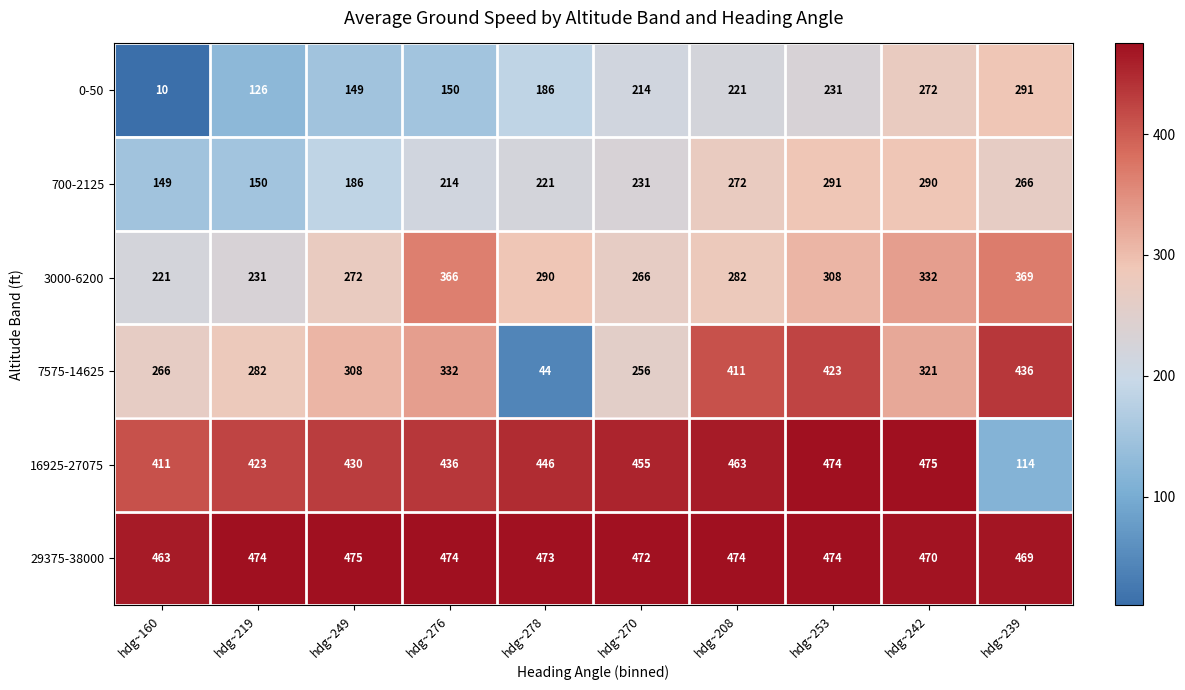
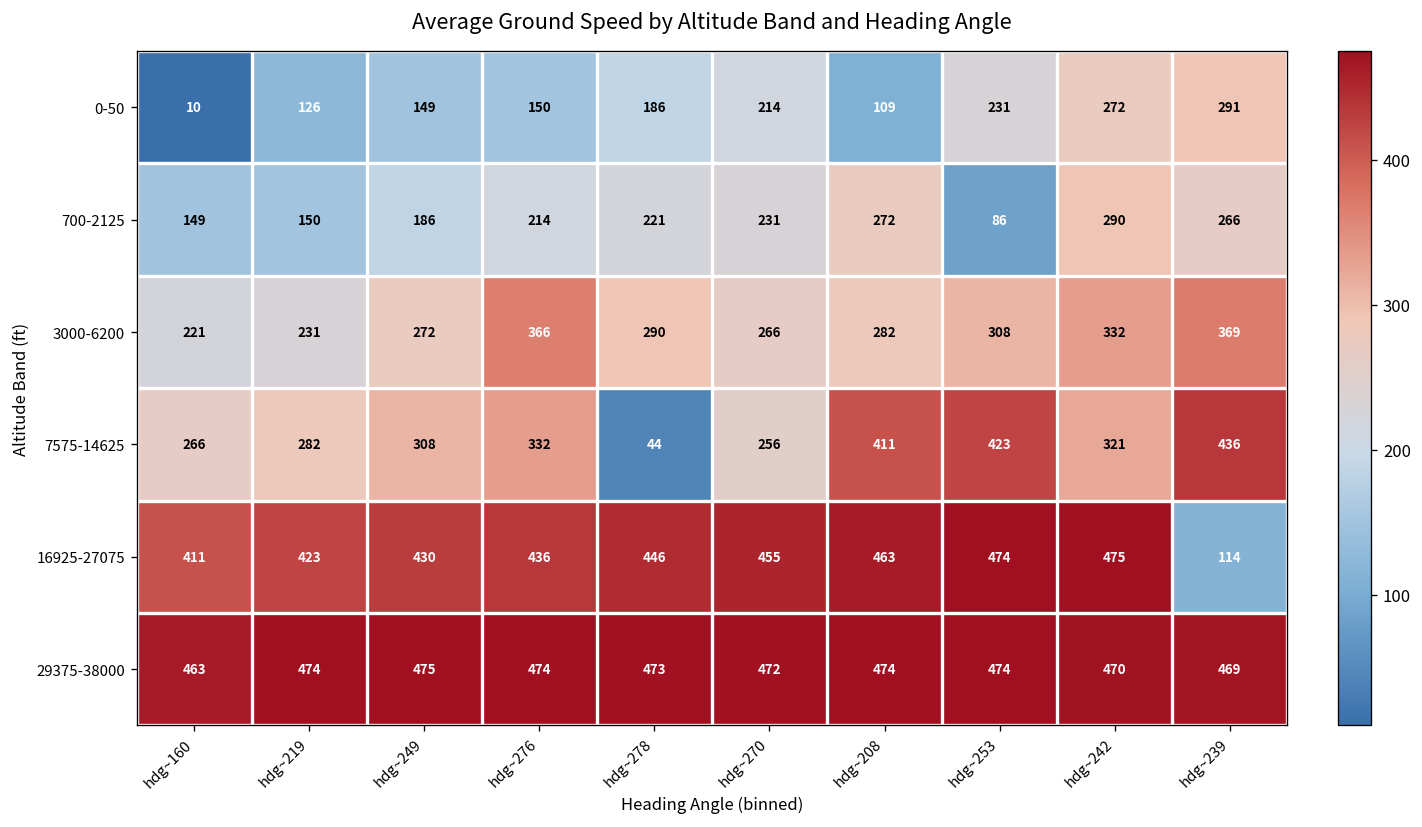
  {
    "0-50": {
      "hdg~160": 10,
      "hdg~219": 126,
      "hdg~249": 149,
      "hdg~276": 150,
      "hdg~278": 186,
      "hdg~270": 214,
-     "hdg~208": 221,
+     "hdg~208": 109,
      "hdg~253": 231,
      "hdg~242": 272,
      "hdg~239": 291
    },
    "700-2125": {
      "hdg~160": 149,
      "hdg~219": 150,
      "hdg~249": 186,
      "hdg~276": 214,
      "hdg~278": 221,
      "hdg~270": 231,
      "hdg~208": 272,
-     "hdg~253": 291,
+     "hdg~253": 86,
      "hdg~242": 290,
      "hdg~239": 266
    },
    "3000-6200": {
      "hdg~160": 221,
      "hdg~219": 231,
      "hdg~249": 272,
      "hdg~276": 366,
      "hdg~278": 290,
      "hdg~270": 266,
      "hdg~208": 282,
      "hdg~253": 308,
      "hdg~242": 332,
      "hdg~239": 369
    },
    "7575-14625": {
      "hdg~160": 266,
      "hdg~219": 282,
      "hdg~249": 308,
      "hdg~276": 332,
      "hdg~278": 44,
      "hdg~270": 256,
      "hdg~208": 411,
      "hdg~253": 423,
      "hdg~242": 321,
      "hdg~239": 436
    },
    "16925-27075": {
      "hdg~160": 411,
      "hdg~219": 423,
      "hdg~249": 430,
      "hdg~276": 436,
      "hdg~278": 446,
      "hdg~270": 455,
      "hdg~208": 463,
      "hdg~253": 474,
      "hdg~242": 475,
      "hdg~239": 114
    },
    "29375-38000": {
      "hdg~160": 463,
      "hdg~219": 474,
      "hdg~249": 475,
      "hdg~276": 474,
      "hdg~278": 473,
      "hdg~270": 472,
      "hdg~208": 474,
      "hdg~253": 474,
      "hdg~242": 470,
      "hdg~239": 469
    }
  }
